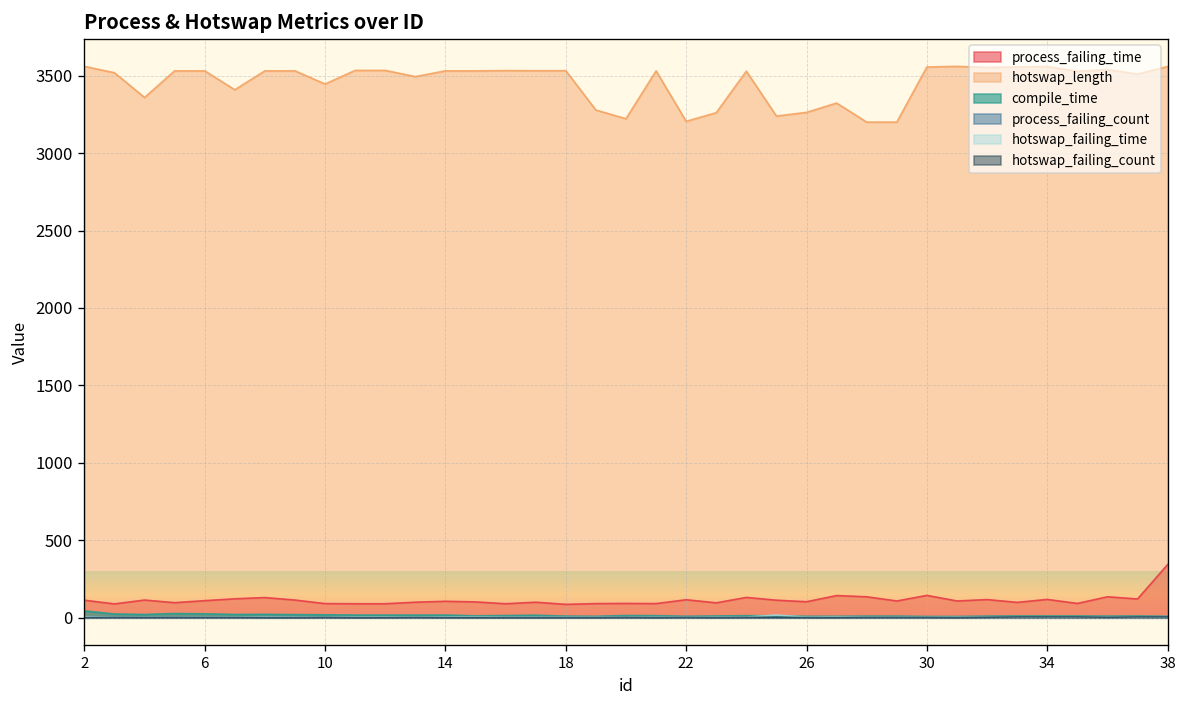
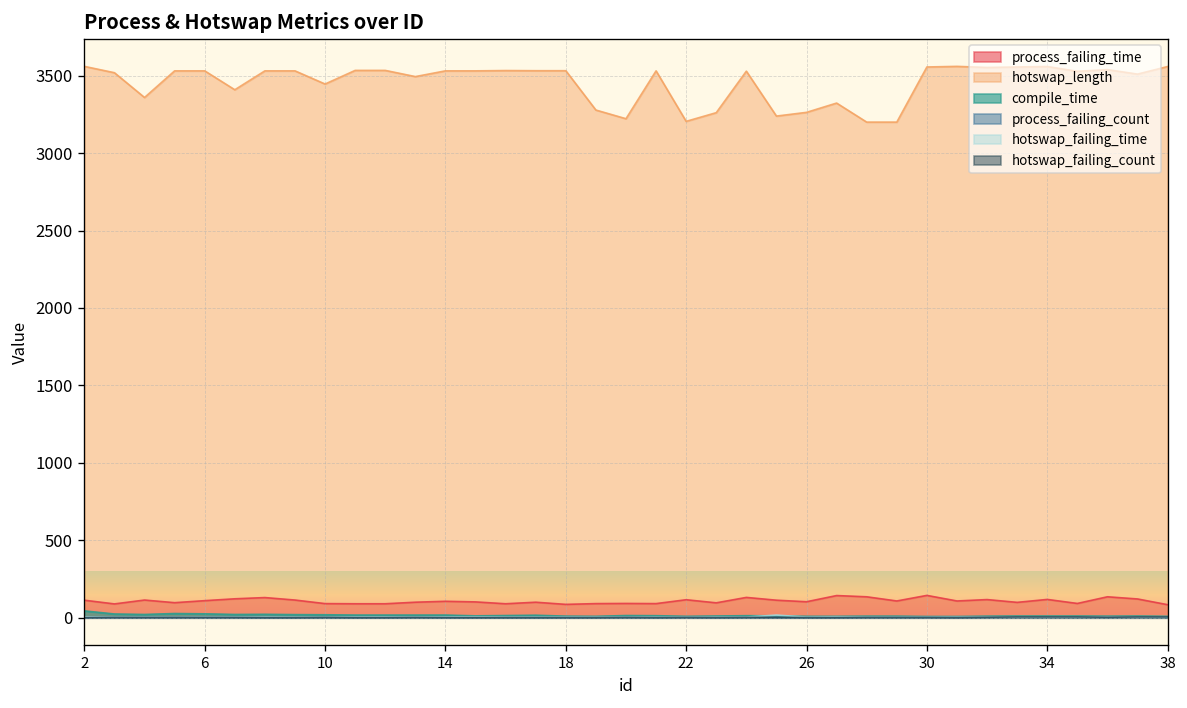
  {
    "process_failing_time": {
-     "38": 340
+     "38": 80
    },
    "hotswap_length": {
      "38": 3560
    }
  }
